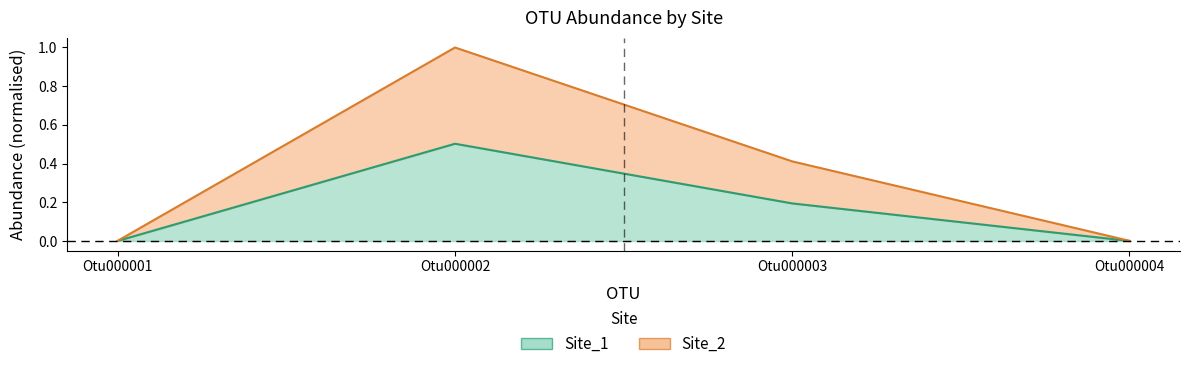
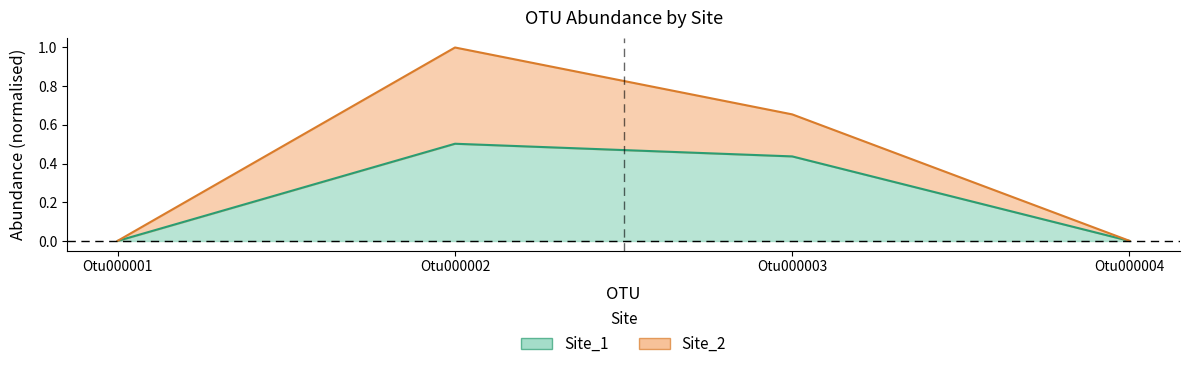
  {
    "Site_1": {
      "Otu000002": 0.50,
-     "Otu000003": 0.19
+     "Otu000003": 0.44
    },
    "Site_2": {
      "Otu000002": 0.50,
      "Otu000003": 0.22
    }
  }
